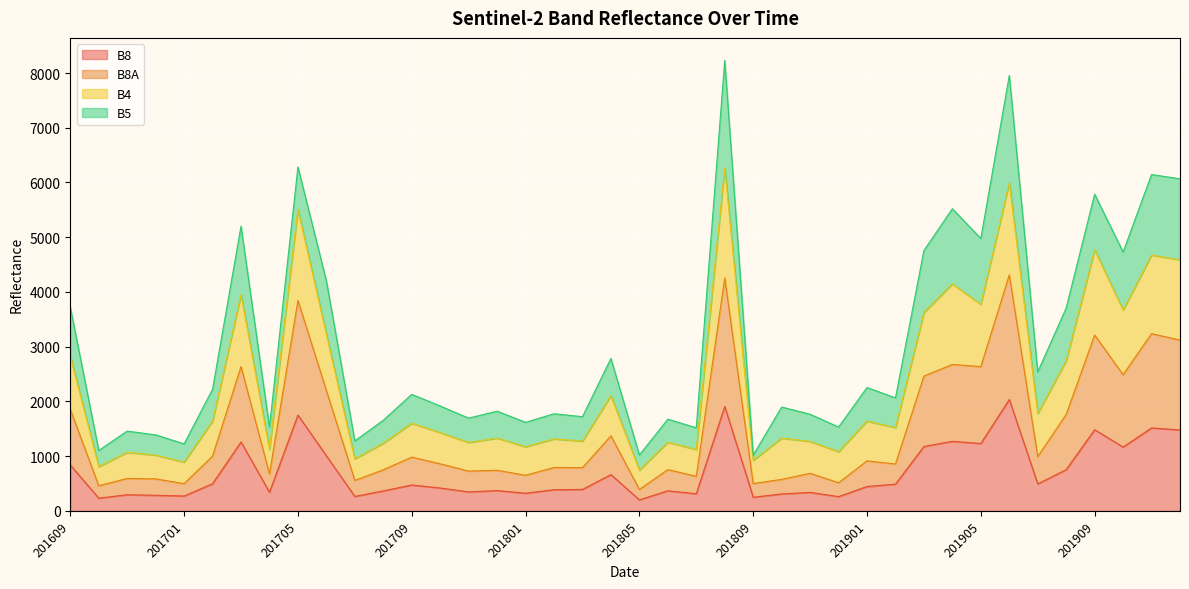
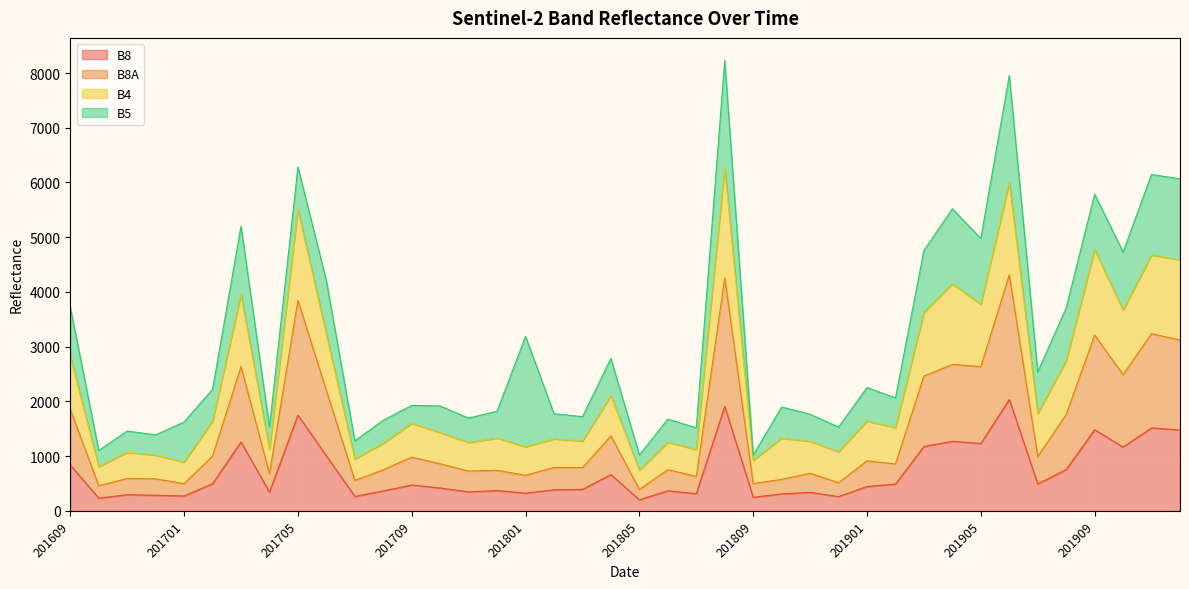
  {
    "B5": {
      "201609": 900,
-     "201701": 300,
+     "201701": 700,
      "201705": 800,
-     "201709": 500,
-     "201801": 400,
+     "201709": 300,
+     "201801": 2000,
      "201805": 300,
      "201809": 100,
      "201901": 600,
      "201905": 1200,
      "201909": 1000
    }
  }
